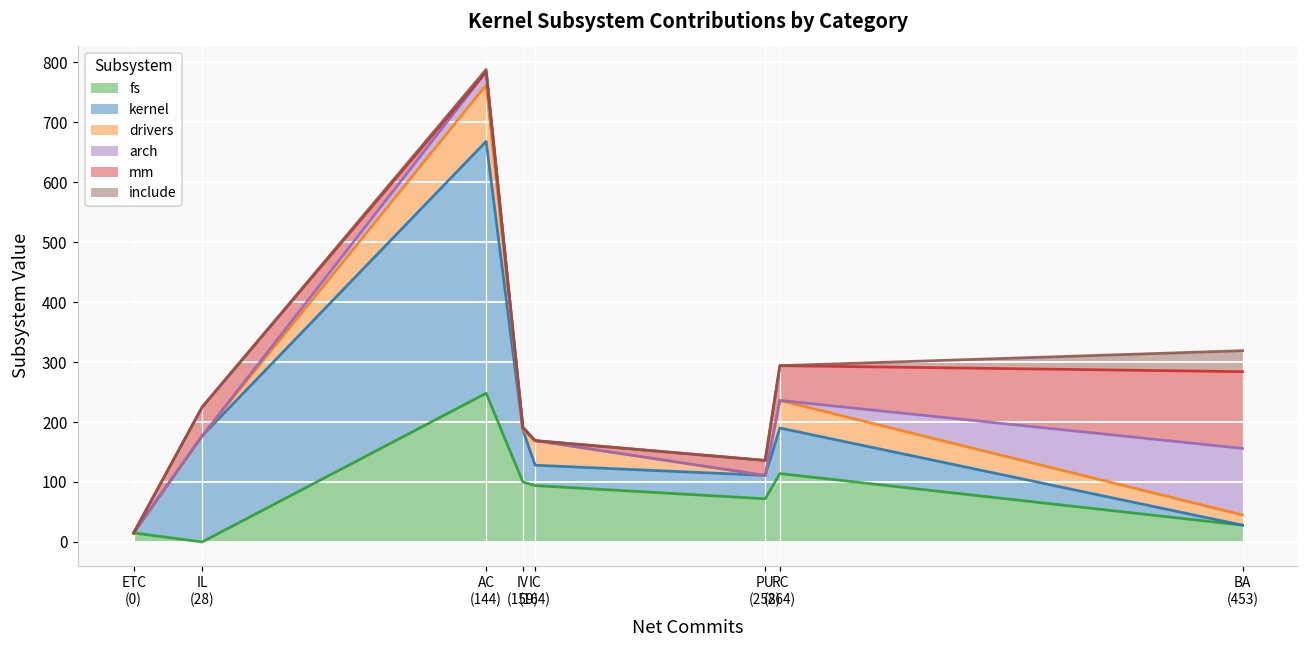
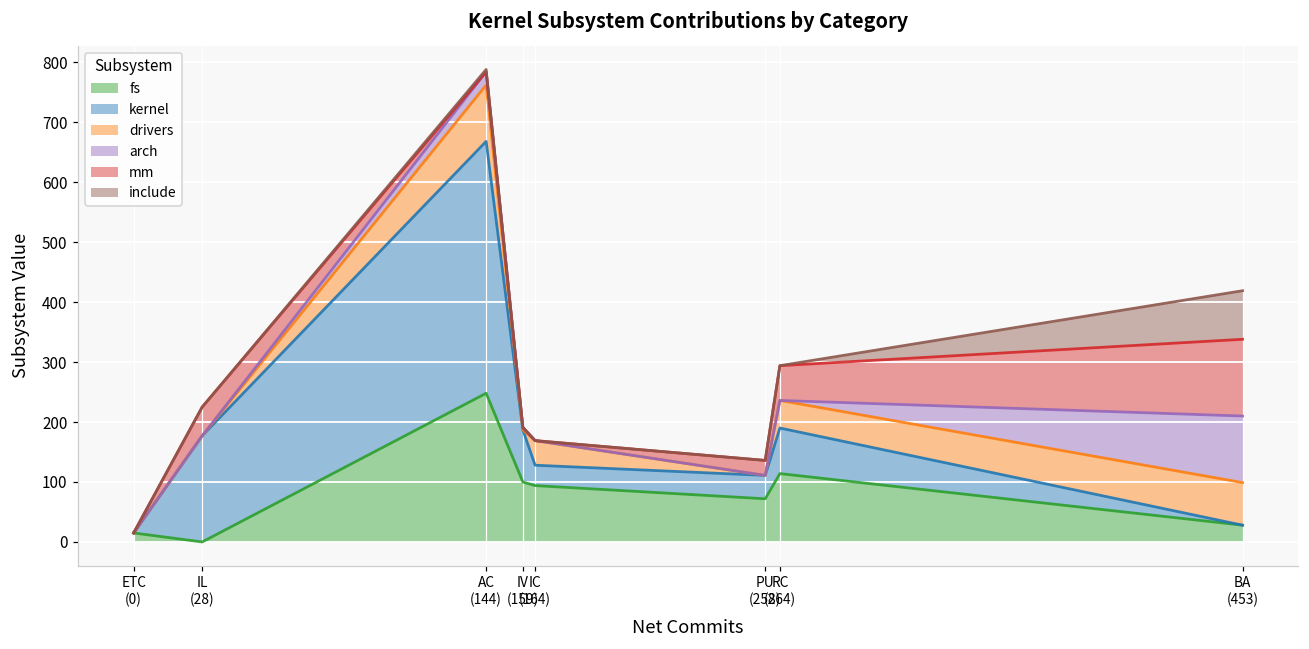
  {
    "fs": {
      "IL (28)": 0,
      "AC (144)": 250
    },
    "kernel": {
      "AC (144)": 420
    },
    "drivers": {
      "AC (144)": 90,
-     "BA (453)": 20
+     "BA (453)": 70
    },
    "arch": {
      "BA (453)": 110
    },
    "mm": {
      "BA (453)": 130
    },
    "include": {
-     "BA (453)": 40
+     "BA (453)": 80
    }
  }
